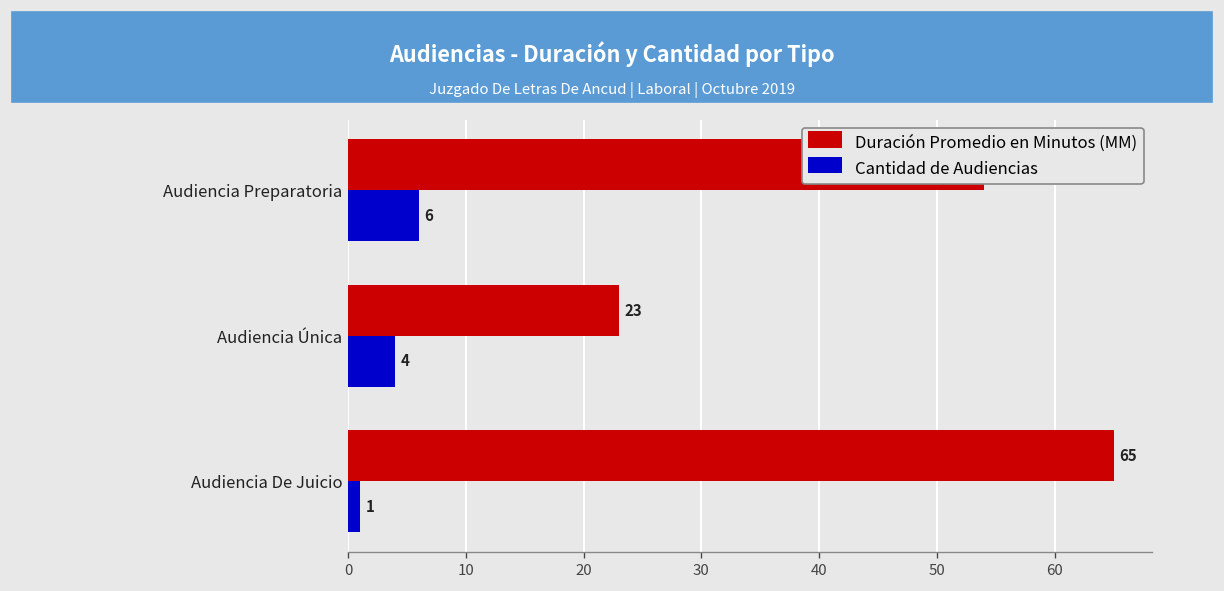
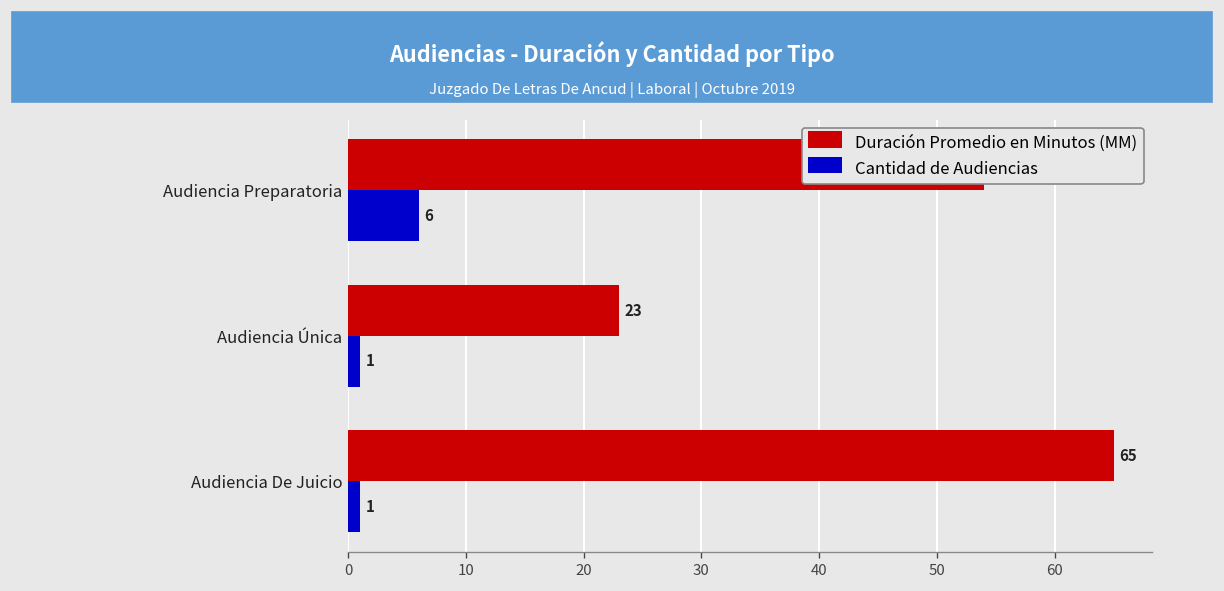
  {
    "Duración Promedio en Minutos (MM)": {
      "Audiencia Única": 23,
      "Audiencia De Juicio": 65
    },
    "Cantidad de Audiencias": {
      "Audiencia Preparatoria": 6,
-     "Audiencia Única": 4,
+     "Audiencia Única": 1,
      "Audiencia De Juicio": 1
    }
  }
